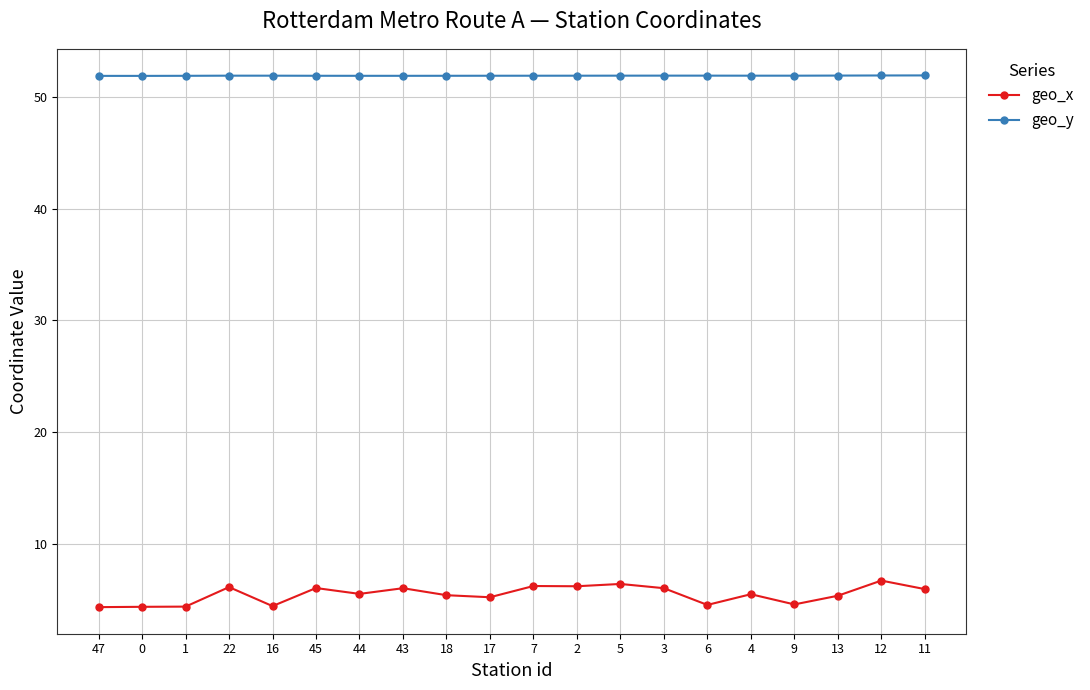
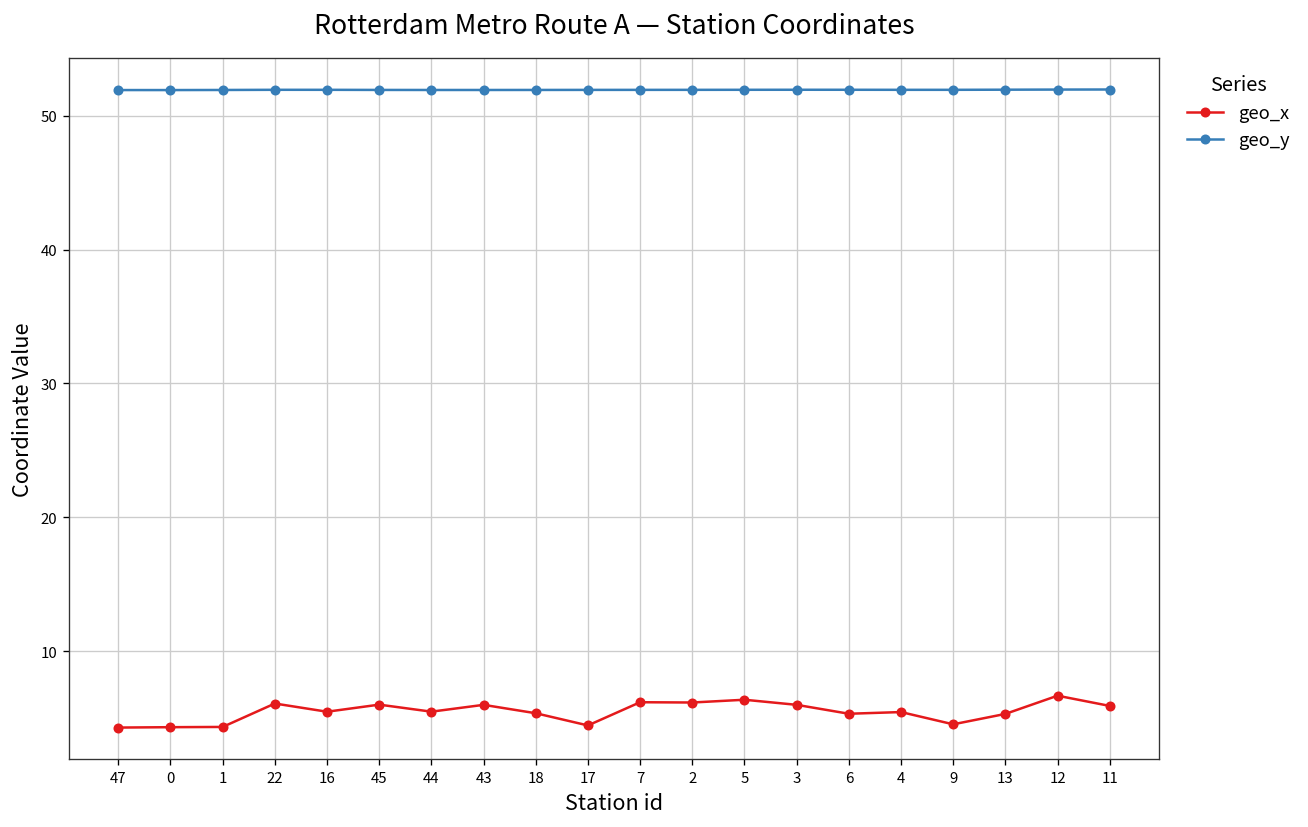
  {
    "geo_x": {
      "47": 4.3,
      "0": 4.3,
      "1": 4.4,
      "22": 6.1,
-     "16": 4.4,
+     "16": 5.5,
      "45": 6.0,
      "44": 5.5,
      "43": 6.0,
      "18": 5.4,
-     "17": 5.2,
+     "17": 4.5,
      "7": 6.2,
      "2": 6.2,
      "5": 6.4,
      "3": 6.0,
-     "6": 4.5,
+     "6": 5.3,
      "4": 5.5,
      "9": 4.6,
      "13": 5.3,
      "12": 6.7,
      "11": 5.9
    },
    "geo_y": {
      "47": 51.9,
      "0": 51.9,
      "1": 51.9,
      "22": 51.9,
      "16": 51.9,
      "45": 51.9,
      "44": 51.9,
      "43": 51.9,
      "18": 51.9,
      "17": 51.9,
      "7": 51.9,
      "2": 51.9,
      "5": 51.9,
      "3": 51.9,
      "6": 51.9,
      "4": 51.9,
      "9": 51.9,
      "13": 51.9,
      "12": 51.9,
      "11": 51.9
    }
  }
